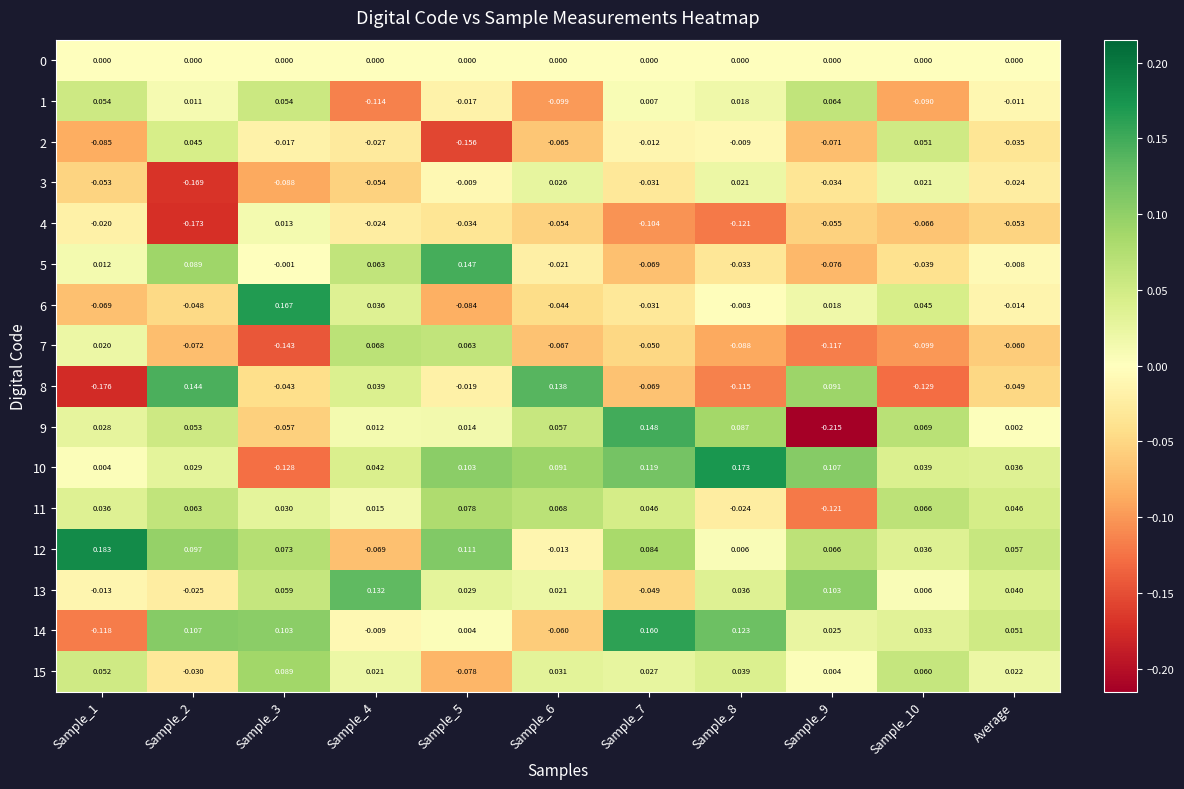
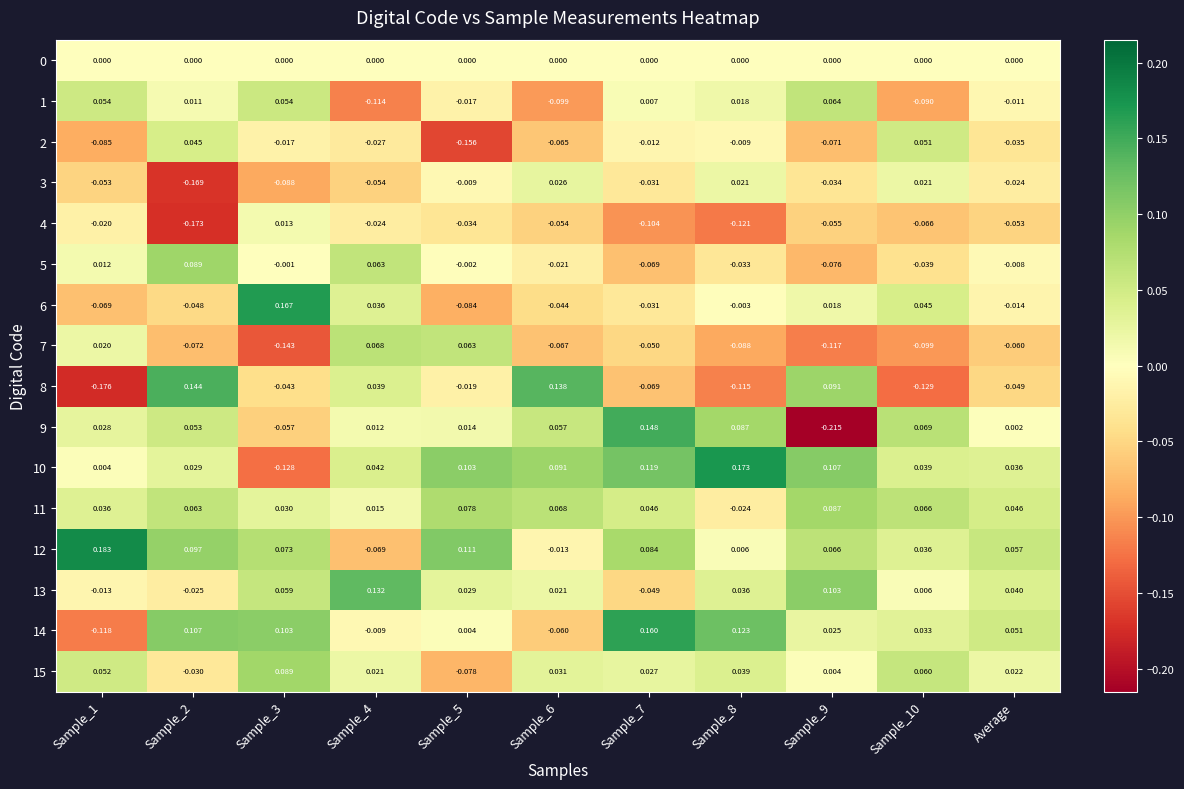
  {
    "0": {
      "Sample_1": 0.000,
      "Sample_2": 0.000,
      "Sample_3": 0.000,
      "Sample_4": 0.000,
      "Sample_5": 0.000,
      "Sample_6": 0.000,
      "Sample_7": 0.000,
      "Sample_8": 0.000,
      "Sample_9": 0.000,
      "Sample_10": 0.000,
      "Average": 0.000
    },
    "1": {
      "Sample_1": 0.054,
      "Sample_2": 0.011,
      "Sample_3": 0.054,
      "Sample_4": -0.114,
      "Sample_5": -0.017,
      "Sample_6": -0.099,
      "Sample_7": 0.007,
      "Sample_8": 0.018,
      "Sample_9": 0.064,
      "Sample_10": -0.090,
      "Average": -0.011
    },
    "2": {
      "Sample_1": -0.085,
      "Sample_2": 0.045,
      "Sample_3": -0.017,
      "Sample_4": -0.027,
      "Sample_5": -0.156,
      "Sample_6": -0.065,
      "Sample_7": -0.012,
      "Sample_8": -0.009,
      "Sample_9": -0.071,
      "Sample_10": 0.051,
      "Average": -0.035
    },
    "3": {
      "Sample_1": -0.053,
      "Sample_2": -0.169,
      "Sample_3": -0.088,
      "Sample_4": -0.054,
      "Sample_5": -0.009,
      "Sample_6": 0.026,
      "Sample_7": -0.031,
      "Sample_8": 0.021,
      "Sample_9": -0.034,
      "Sample_10": 0.021,
      "Average": -0.024
    },
    "4": {
      "Sample_1": -0.020,
      "Sample_2": -0.173,
      "Sample_3": 0.013,
      "Sample_4": -0.024,
      "Sample_5": -0.034,
      "Sample_6": -0.054,
      "Sample_7": -0.104,
      "Sample_8": -0.121,
      "Sample_9": -0.055,
      "Sample_10": -0.066,
      "Average": -0.053
    },
    "5": {
      "Sample_1": 0.012,
      "Sample_2": 0.089,
      "Sample_3": -0.001,
      "Sample_4": 0.063,
-     "Sample_5": 0.147,
+     "Sample_5": -0.002,
      "Sample_6": -0.021,
      "Sample_7": -0.069,
      "Sample_8": -0.033,
      "Sample_9": -0.076,
      "Sample_10": -0.039,
      "Average": -0.008
    },
    "6": {
      "Sample_1": -0.069,
      "Sample_2": -0.048,
      "Sample_3": 0.167,
      "Sample_4": 0.036,
      "Sample_5": -0.084,
      "Sample_6": -0.044,
      "Sample_7": -0.031,
      "Sample_8": -0.003,
      "Sample_9": 0.018,
      "Sample_10": 0.045,
      "Average": -0.014
    },
    "7": {
      "Sample_1": 0.020,
      "Sample_2": -0.072,
      "Sample_3": -0.143,
      "Sample_4": 0.068,
      "Sample_5": 0.063,
      "Sample_6": -0.067,
      "Sample_7": -0.050,
      "Sample_8": -0.088,
      "Sample_9": -0.117,
      "Sample_10": -0.099,
      "Average": -0.060
    },
    "8": {
      "Sample_1": -0.176,
      "Sample_2": 0.144,
      "Sample_3": -0.043,
      "Sample_4": 0.039,
      "Sample_5": -0.019,
      "Sample_6": 0.138,
      "Sample_7": -0.069,
      "Sample_8": -0.115,
      "Sample_9": 0.091,
      "Sample_10": -0.129,
      "Average": -0.049
    },
    "9": {
      "Sample_1": 0.028,
      "Sample_2": 0.053,
      "Sample_3": -0.057,
      "Sample_4": 0.012,
      "Sample_5": 0.014,
      "Sample_6": 0.057,
      "Sample_7": 0.148,
      "Sample_8": 0.087,
      "Sample_9": -0.215,
      "Sample_10": 0.069,
      "Average": 0.002
    },
    "10": {
      "Sample_1": 0.004,
      "Sample_2": 0.029,
      "Sample_3": -0.128,
      "Sample_4": 0.042,
      "Sample_5": 0.103,
      "Sample_6": 0.091,
      "Sample_7": 0.119,
      "Sample_8": 0.173,
      "Sample_9": 0.107,
      "Sample_10": 0.039,
      "Average": 0.036
    },
    "11": {
      "Sample_1": 0.036,
      "Sample_2": 0.063,
      "Sample_3": 0.030,
      "Sample_4": 0.015,
      "Sample_5": 0.078,
      "Sample_6": 0.068,
      "Sample_7": 0.046,
      "Sample_8": -0.024,
-     "Sample_9": -0.121,
+     "Sample_9": 0.087,
      "Sample_10": 0.066,
      "Average": 0.046
    },
    "12": {
      "Sample_1": 0.183,
      "Sample_2": 0.097,
      "Sample_3": 0.073,
      "Sample_4": -0.069,
      "Sample_5": 0.111,
      "Sample_6": -0.013,
      "Sample_7": 0.084,
      "Sample_8": 0.006,
      "Sample_9": 0.066,
      "Sample_10": 0.036,
      "Average": 0.057
    },
    "13": {
      "Sample_1": -0.013,
      "Sample_2": -0.025,
      "Sample_3": 0.059,
      "Sample_4": 0.132,
      "Sample_5": 0.029,
      "Sample_6": 0.021,
      "Sample_7": -0.049,
      "Sample_8": 0.036,
      "Sample_9": 0.103,
      "Sample_10": 0.006,
      "Average": 0.040
    },
    "14": {
      "Sample_1": -0.118,
      "Sample_2": 0.107,
      "Sample_3": 0.103,
      "Sample_4": -0.009,
      "Sample_5": 0.004,
      "Sample_6": -0.060,
      "Sample_7": 0.160,
      "Sample_8": 0.123,
      "Sample_9": 0.025,
      "Sample_10": 0.033,
      "Average": 0.051
    },
    "15": {
      "Sample_1": 0.052,
      "Sample_2": -0.030,
      "Sample_3": 0.089,
      "Sample_4": 0.021,
      "Sample_5": -0.078,
      "Sample_6": 0.031,
      "Sample_7": 0.027,
      "Sample_8": 0.039,
      "Sample_9": 0.004,
      "Sample_10": 0.060,
      "Average": 0.022
    }
  }
